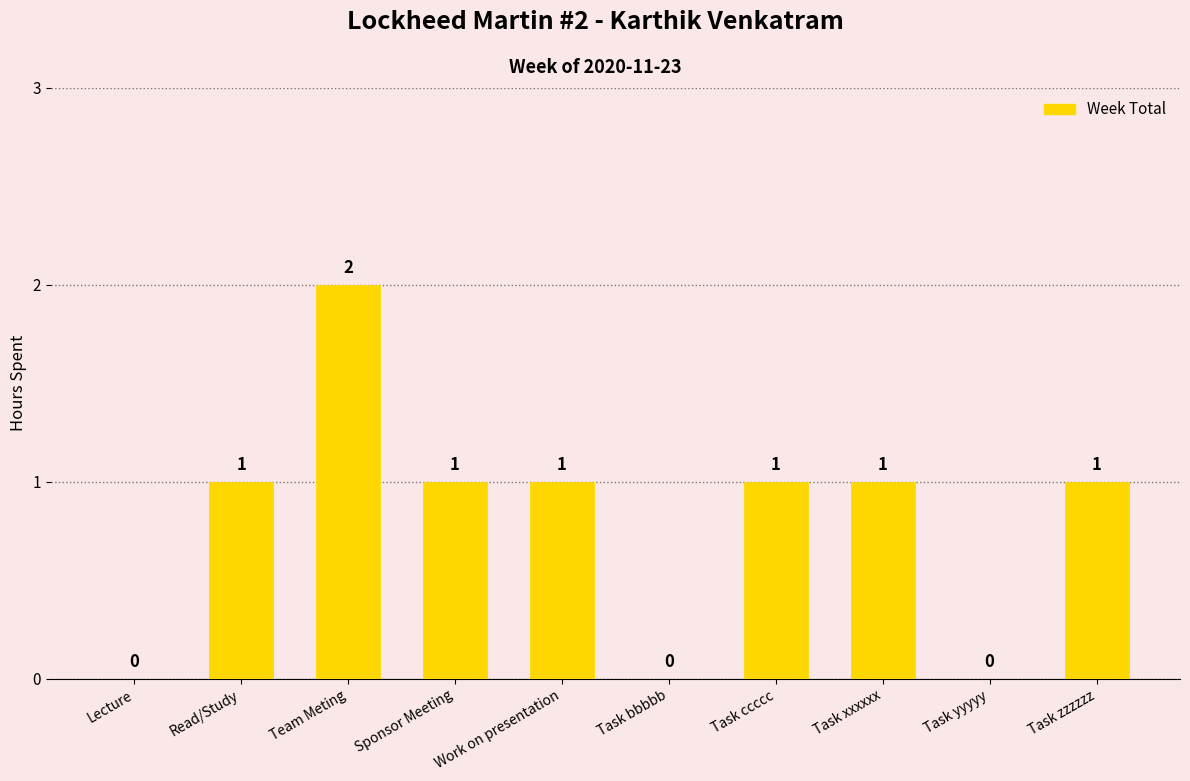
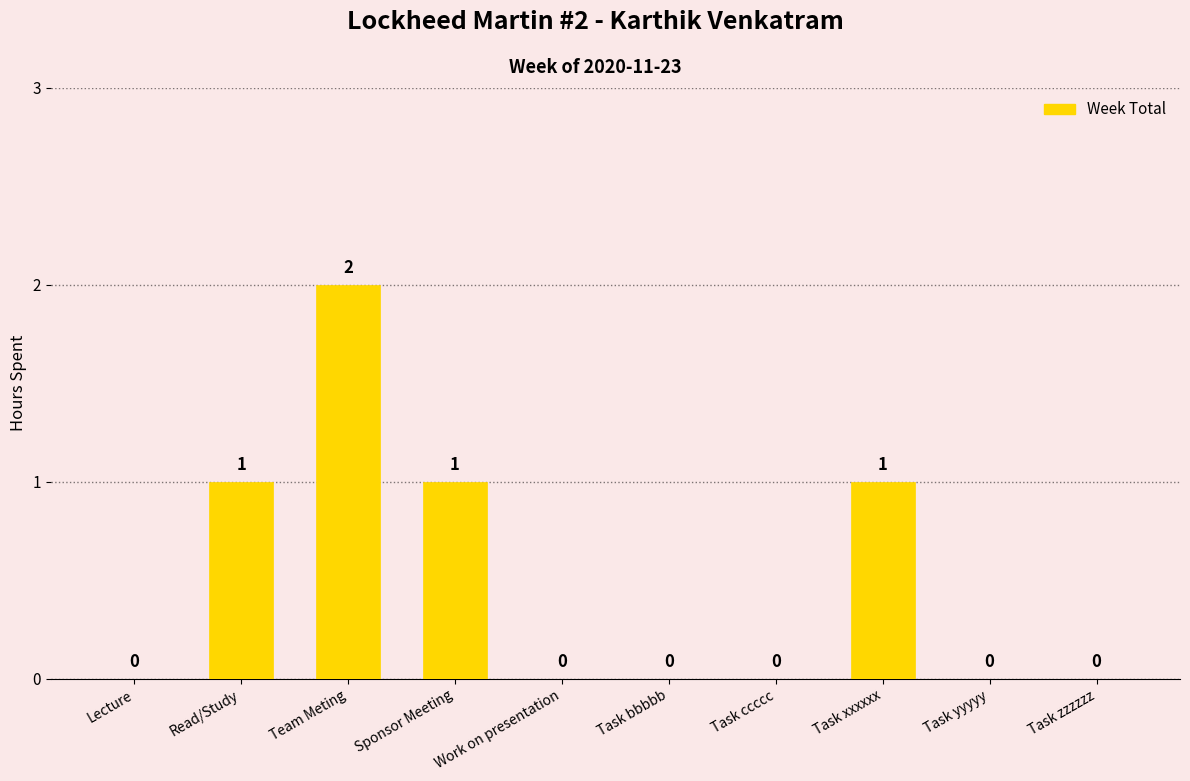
  {
    "Lecture": 0,
    "Read/Study": 1,
    "Team Meting": 2,
    "Sponsor Meeting": 1,
-   "Work on presentation": 1,
+   "Work on presentation": 0,
    "Task bbbbb": 0,
-   "Task ccccc": 1,
+   "Task ccccc": 0,
    "Task xxxxxx": 1,
    "Task yyyyy": 0,
-   "Task zzzzzz": 1
+   "Task zzzzzz": 0
  }
